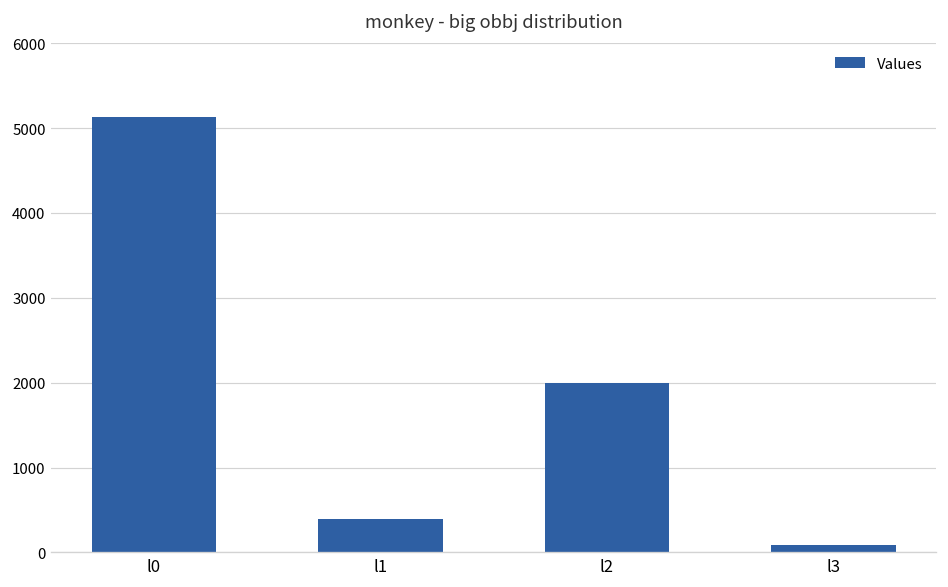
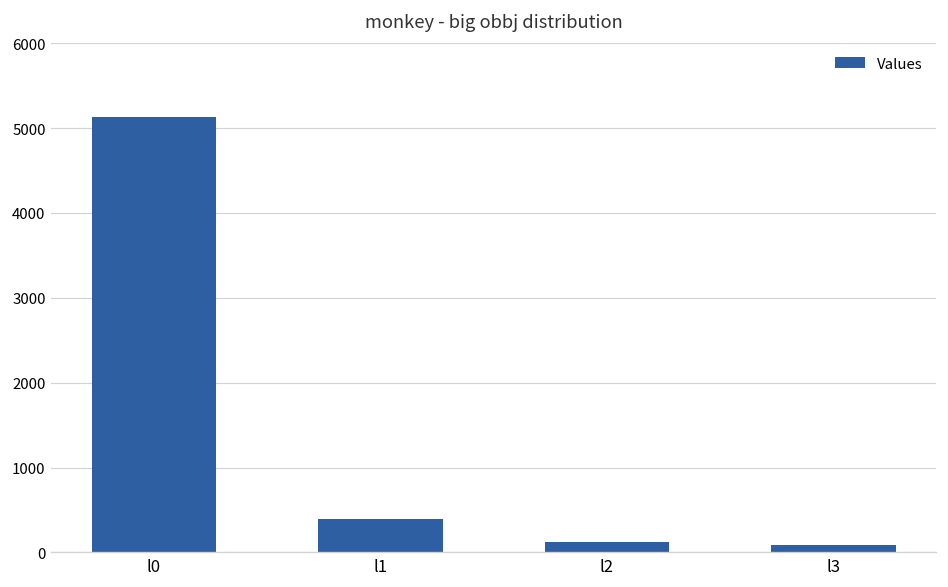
  {
    "l0": 5100,
    "l1": 400,
-   "l2": 2000,
+   "l2": 100,
    "l3": 100
  }
